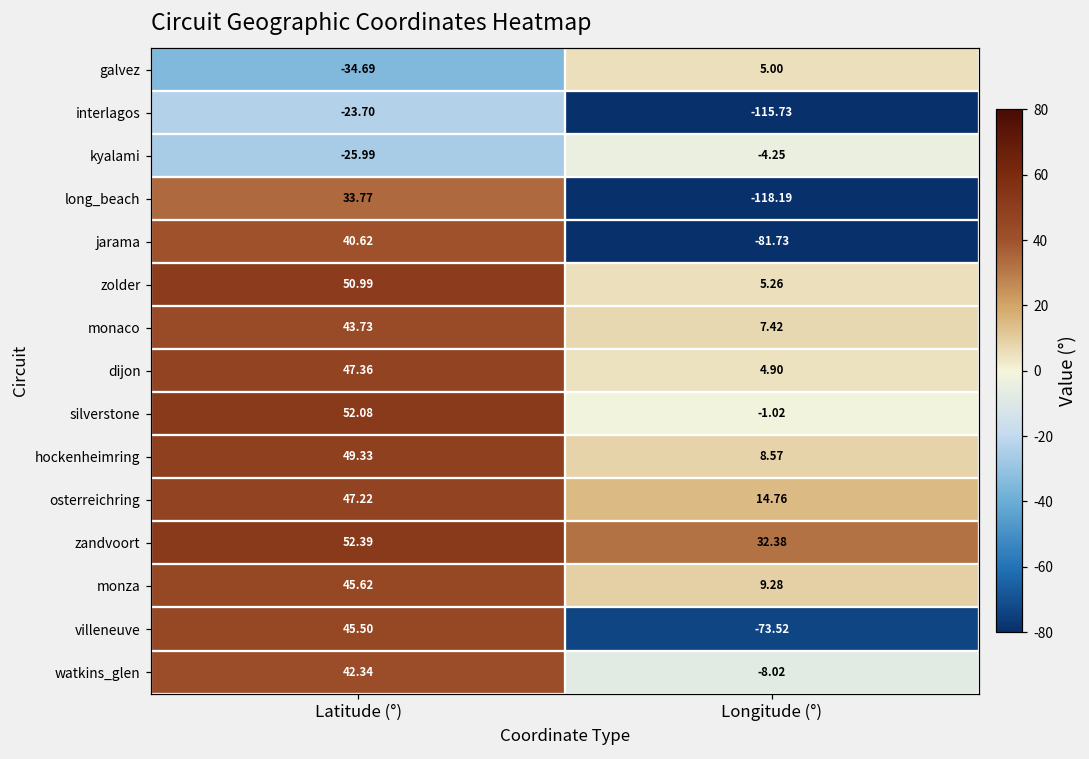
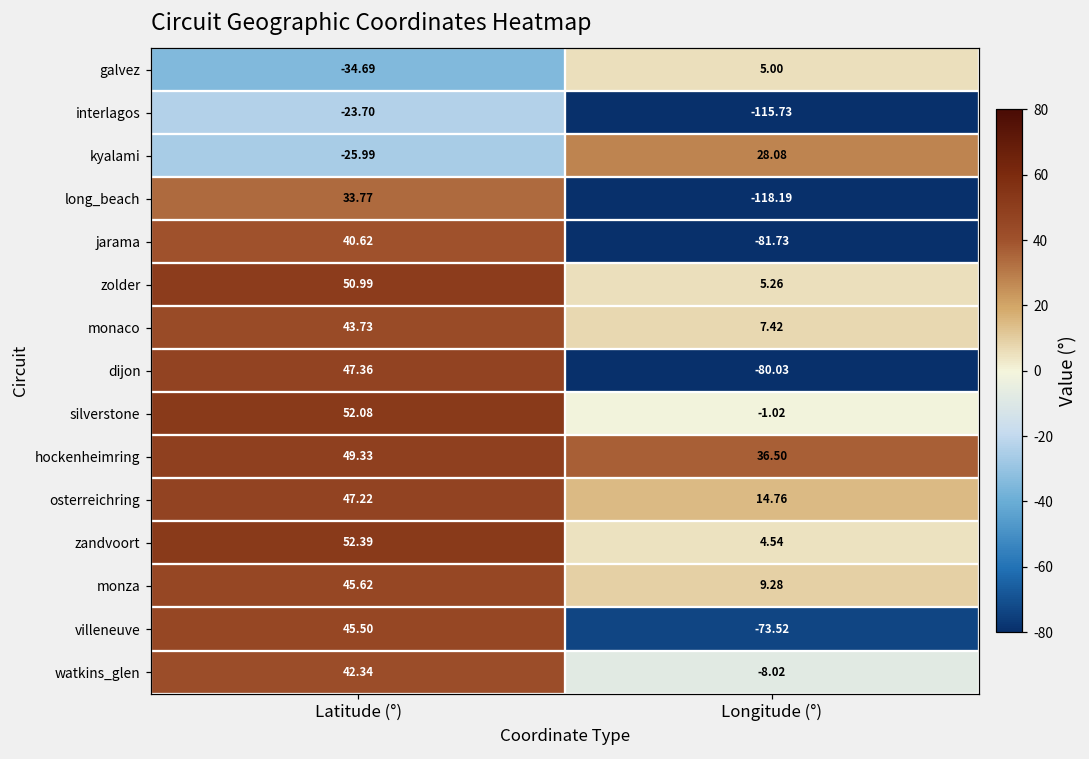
  {
    "galvez": {
      "Latitude (°)": -34.69,
      "Longitude (°)": 5.00
    },
    "interlagos": {
      "Latitude (°)": -23.70,
      "Longitude (°)": -115.73
    },
    "kyalami": {
      "Latitude (°)": -25.99,
-     "Longitude (°)": -4.25
+     "Longitude (°)": 28.08
    },
    "long_beach": {
      "Latitude (°)": 33.77,
      "Longitude (°)": -118.19
    },
    "jarama": {
      "Latitude (°)": 40.62,
      "Longitude (°)": -81.73
    },
    "zolder": {
      "Latitude (°)": 50.99,
      "Longitude (°)": 5.26
    },
    "monaco": {
      "Latitude (°)": 43.73,
      "Longitude (°)": 7.42
    },
    "dijon": {
      "Latitude (°)": 47.36,
-     "Longitude (°)": 4.90
+     "Longitude (°)": -80.03
    },
    "silverstone": {
      "Latitude (°)": 52.08,
      "Longitude (°)": -1.02
    },
    "hockenheimring": {
      "Latitude (°)": 49.33,
-     "Longitude (°)": 8.57
+     "Longitude (°)": 36.50
    },
    "osterreichring": {
      "Latitude (°)": 47.22,
      "Longitude (°)": 14.76
    },
    "zandvoort": {
      "Latitude (°)": 52.39,
-     "Longitude (°)": 32.38
+     "Longitude (°)": 4.54
    },
    "monza": {
      "Latitude (°)": 45.62,
      "Longitude (°)": 9.28
    },
    "villeneuve": {
      "Latitude (°)": 45.50,
      "Longitude (°)": -73.52
    },
    "watkins_glen": {
      "Latitude (°)": 42.34,
      "Longitude (°)": -8.02
    }
  }
